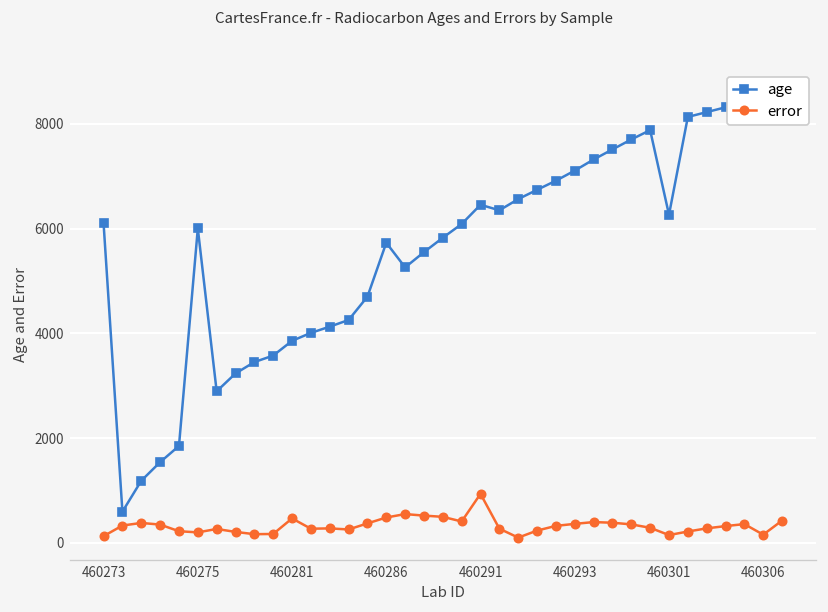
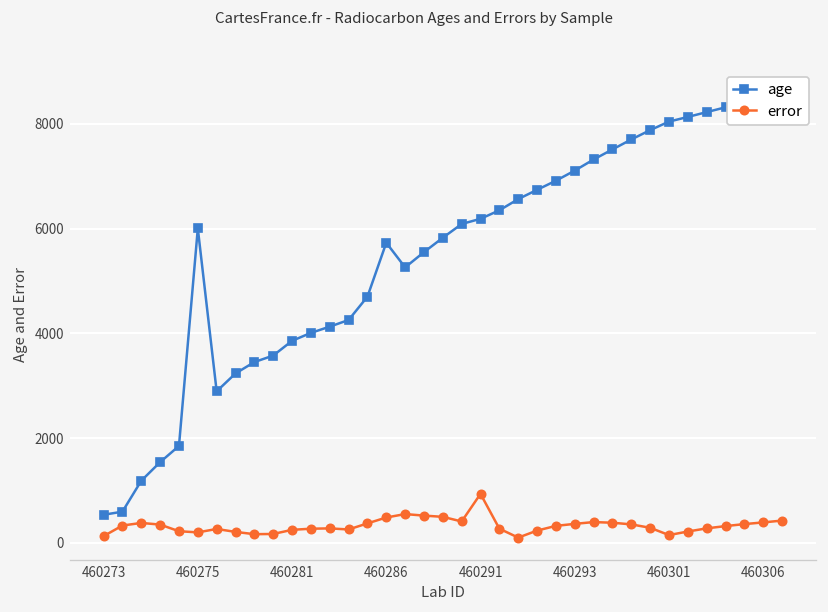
  {
    "age": {
-     "460273": 6100,
+     "460273": 500,
      "460275": 6000,
      "460281": 3900,
      "460286": 5700,
-     "460291": 6500,
+     "460291": 6200,
      "460293": 7100,
-     "460301": 6300
+     "460301": 8000
    },
    "error": {
      "460273": 100,
      "460275": 200,
-     "460281": 500,
+     "460281": 300,
      "460286": 500,
      "460291": 900,
      "460293": 400,
      "460301": 200,
-     "460306": 200
+     "460306": 400
    }
  }
